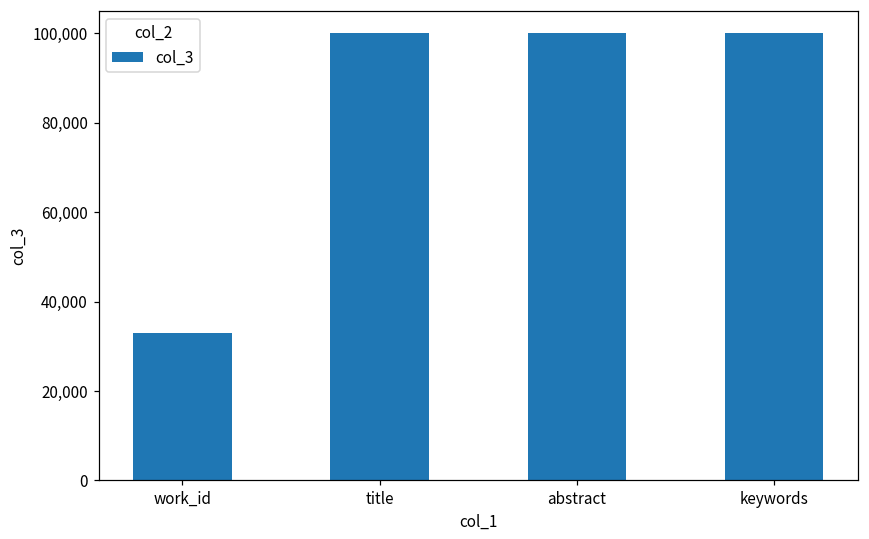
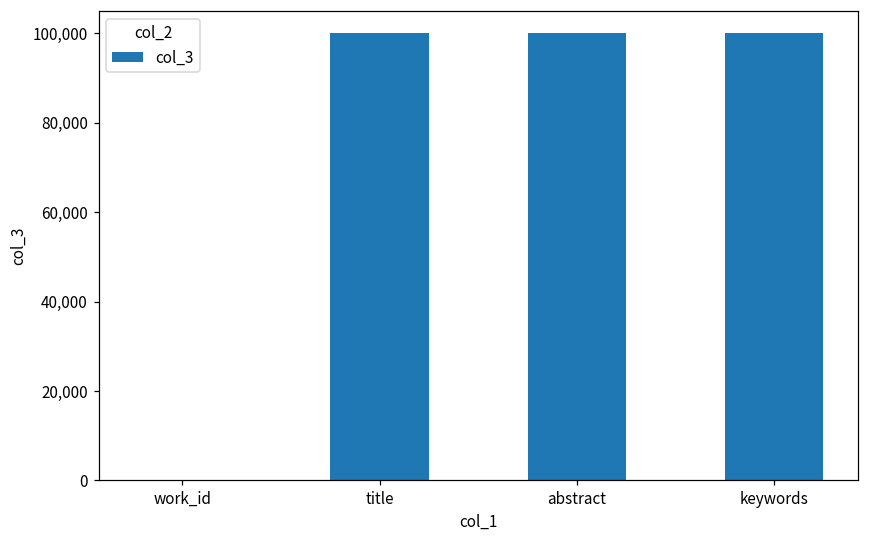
  {
-   "work_id": "33,000",
+   "work_id": "0",
    "title": "100,000",
    "abstract": "100,000",
    "keywords": "100,000"
  }
